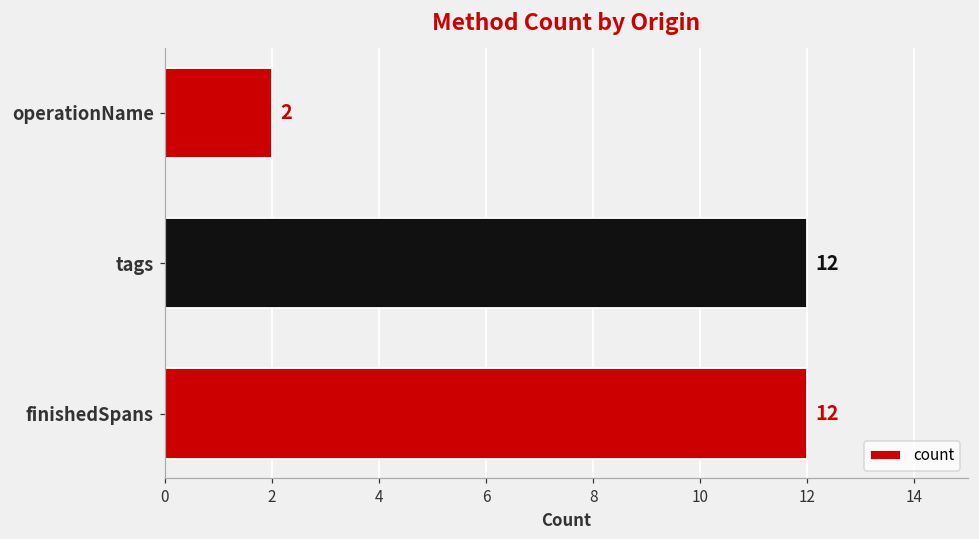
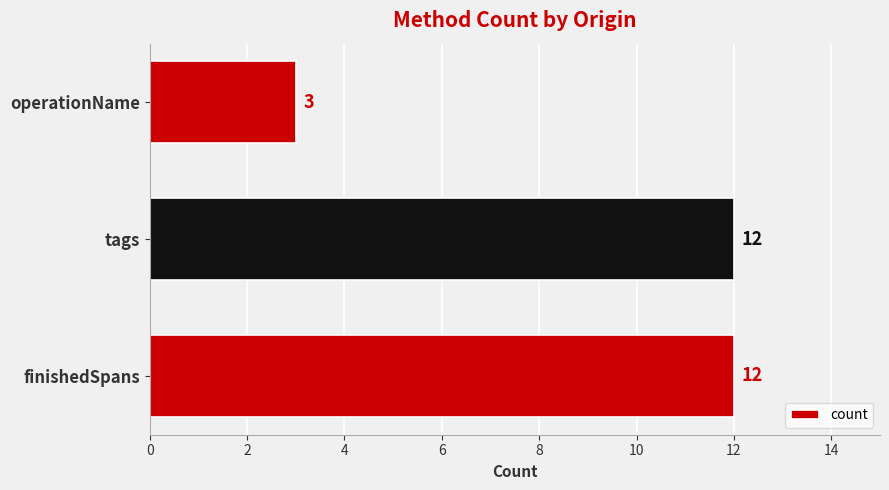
  {
-   "operationName": 2,
+   "operationName": 3,
    "tags": 12,
    "finishedSpans": 12
  }
